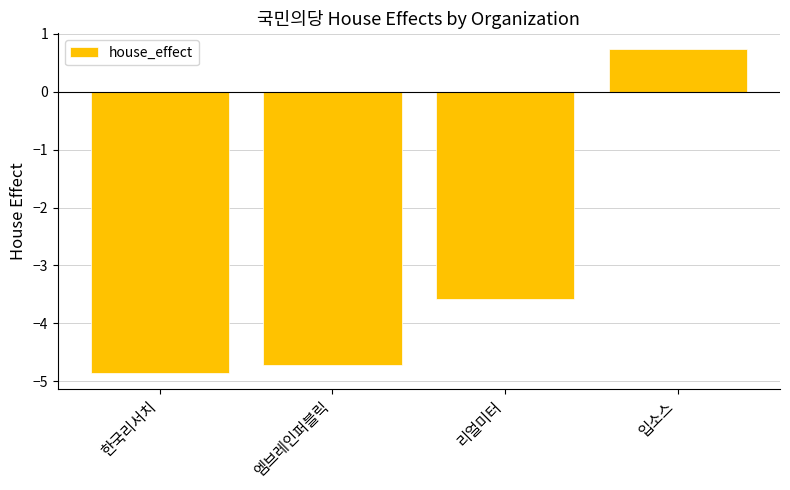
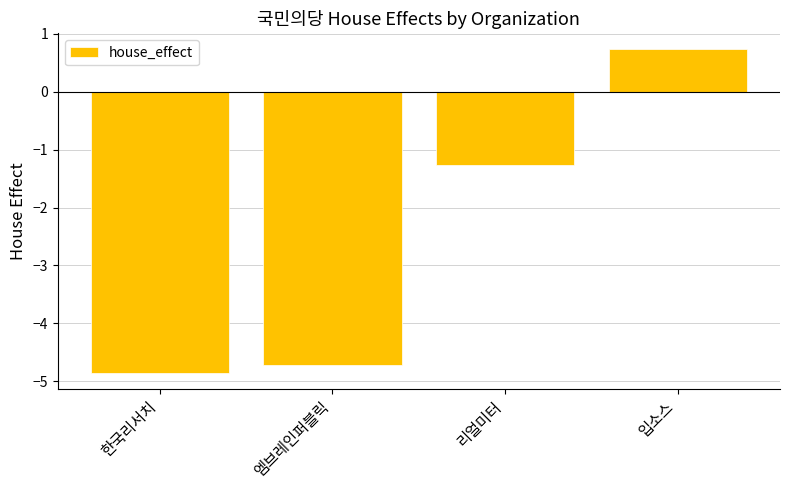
  {
    "한국리서치": -4.9,
    "엠브레인퍼블릭": -4.7,
-   "리얼미터": -3.6,
+   "리얼미터": -1.3,
    "입소스": 0.7
  }
